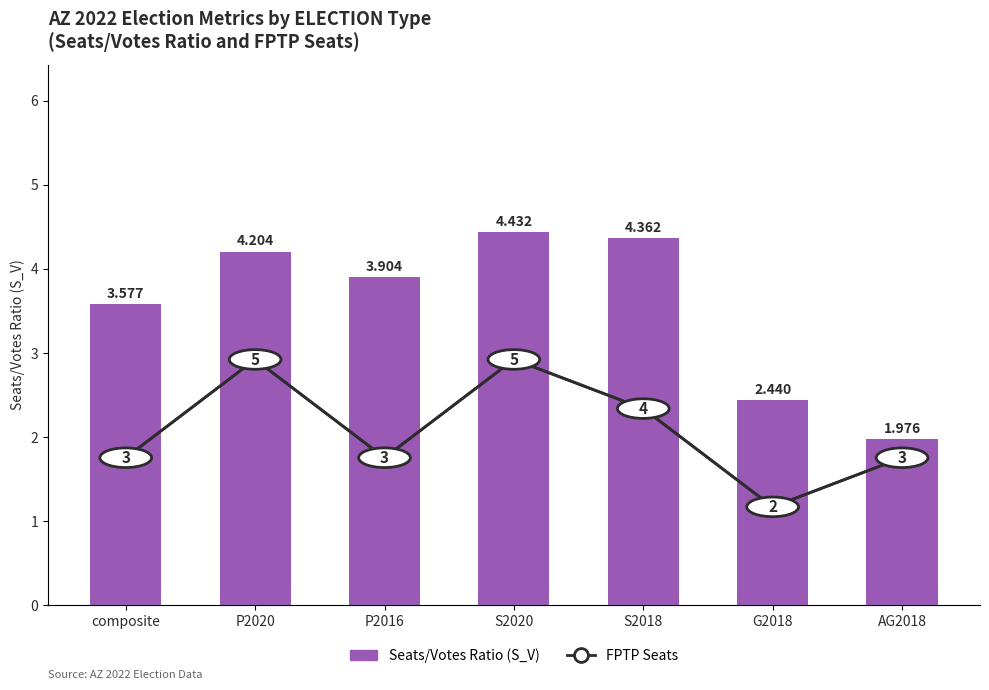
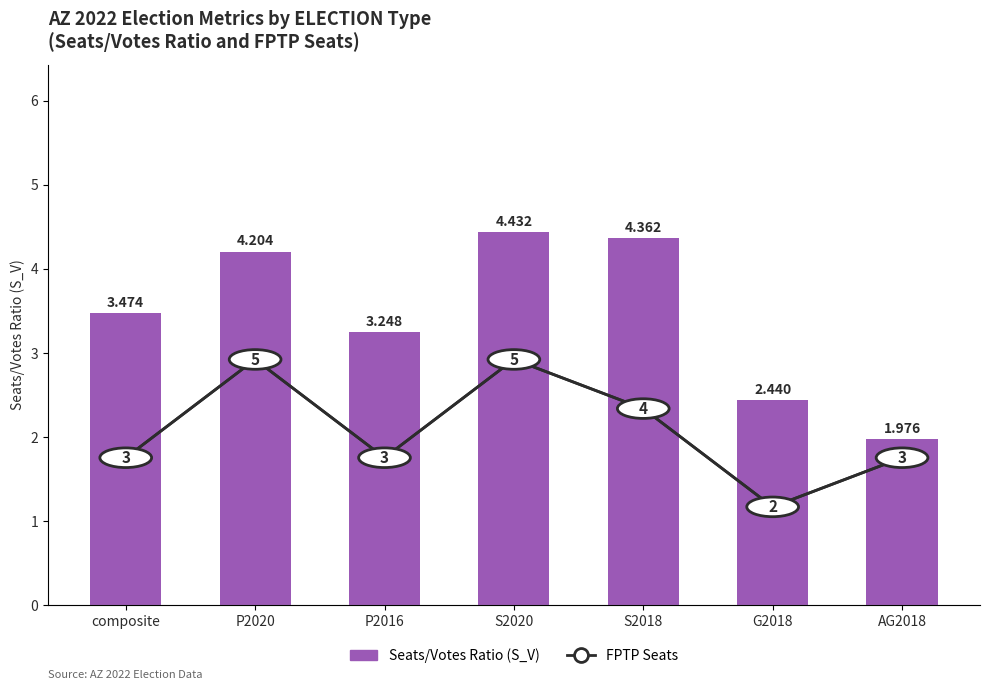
  {
    "Seats/Votes Ratio (S_V)": {
-     "composite": 3.577,
+     "composite": 3.474,
      "P2020": 4.204,
-     "P2016": 3.904,
+     "P2016": 3.248,
      "S2020": 4.432,
      "S2018": 4.362,
      "G2018": 2.440,
      "AG2018": 1.976
    }
  }
